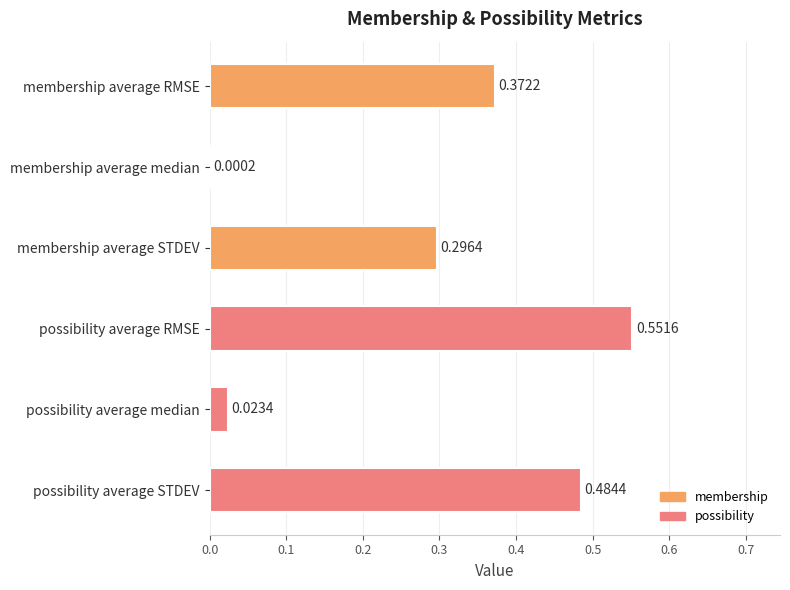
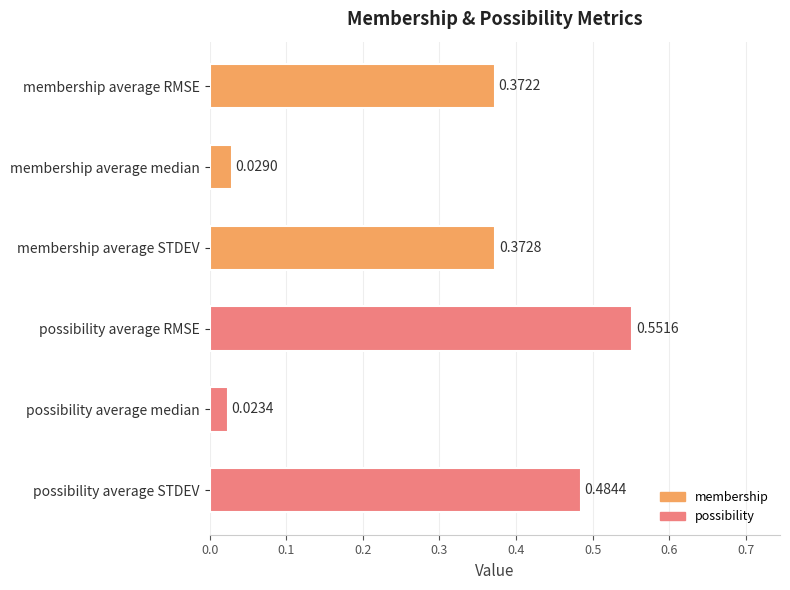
  {
    "membership average RMSE": 0.3722,
-   "membership average median": 0.0002,
-   "membership average STDEV": 0.2964,
+   "membership average median": 0.0290,
+   "membership average STDEV": 0.3728,
    "possibility average RMSE": 0.5516,
    "possibility average median": 0.0234,
    "possibility average STDEV": 0.4844
  }
